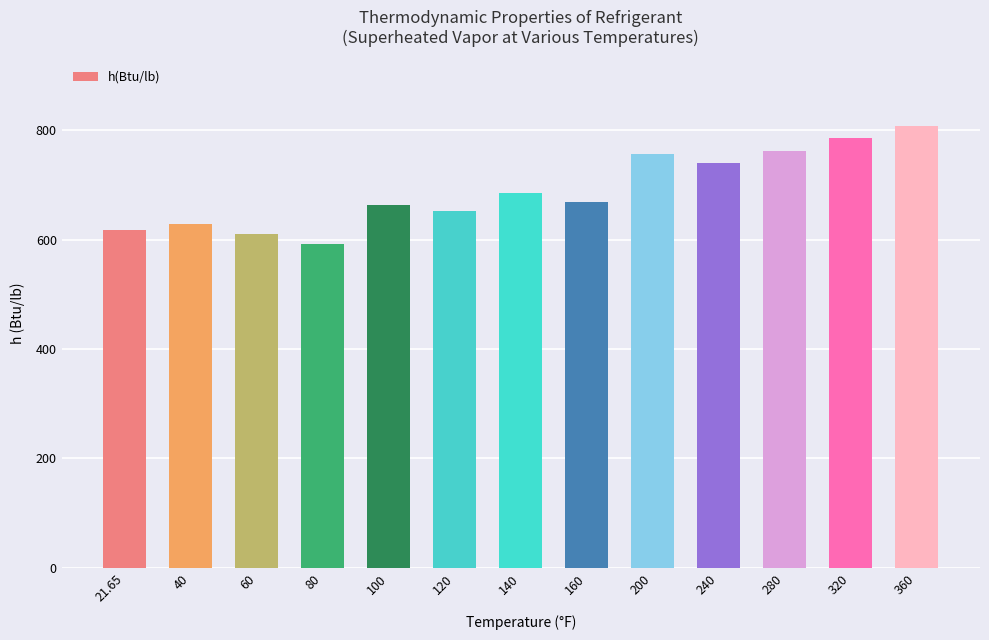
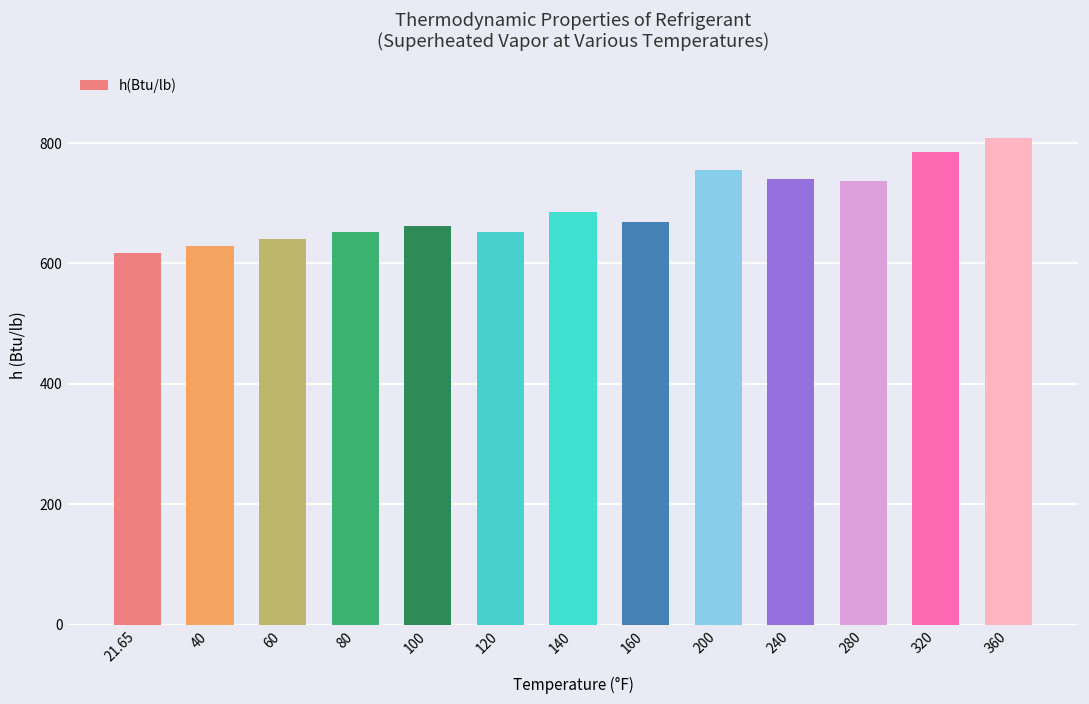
  {
    "21.65": 620,
    "40": 630,
-   "60": 610,
-   "80": 590,
+   "60": 640,
+   "80": 650,
    "100": 660,
    "120": 650,
    "140": 690,
    "160": 670,
    "200": 760,
    "240": 740,
-   "280": 760,
+   "280": 740,
    "320": 780,
    "360": 810
  }
